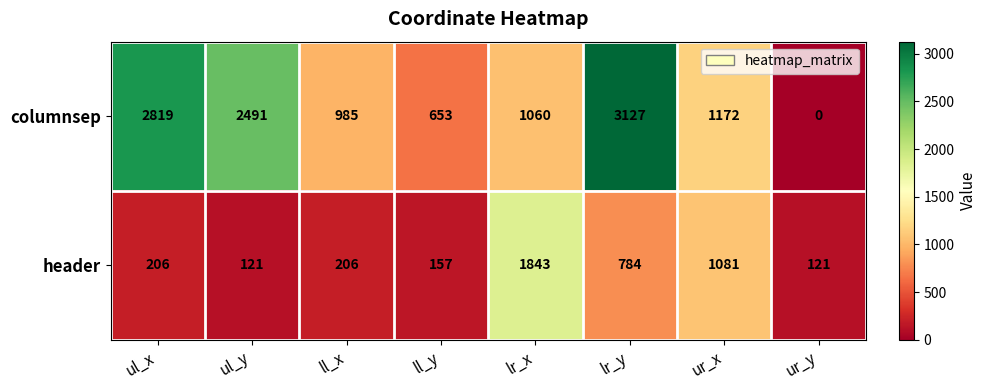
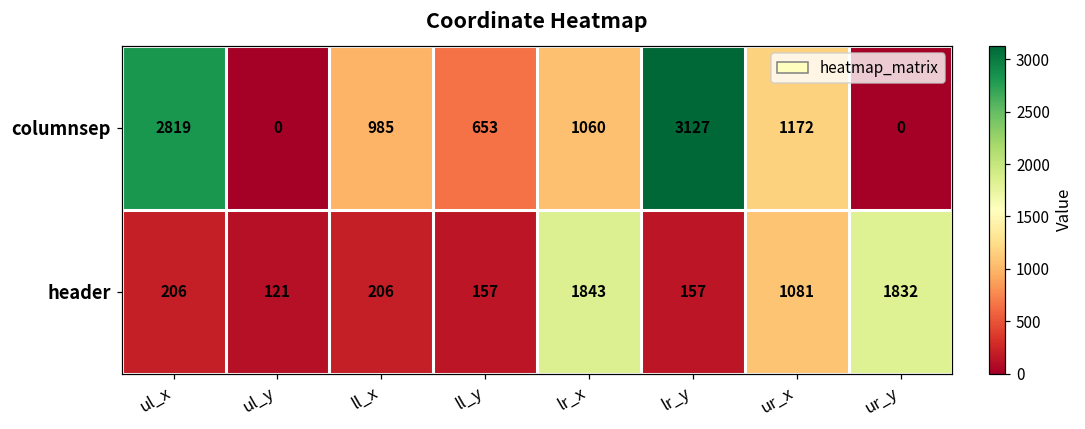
  {
    "columnsep": {
      "ul_x": 2819,
-     "ul_y": 2491,
+     "ul_y": 0,
      "ll_x": 985,
      "ll_y": 653,
      "lr_x": 1060,
      "lr_y": 3127,
      "ur_x": 1172,
      "ur_y": 0
    },
    "header": {
      "ul_x": 206,
      "ul_y": 121,
      "ll_x": 206,
      "ll_y": 157,
      "lr_x": 1843,
-     "lr_y": 784,
+     "lr_y": 157,
      "ur_x": 1081,
-     "ur_y": 121
+     "ur_y": 1832
    }
  }
